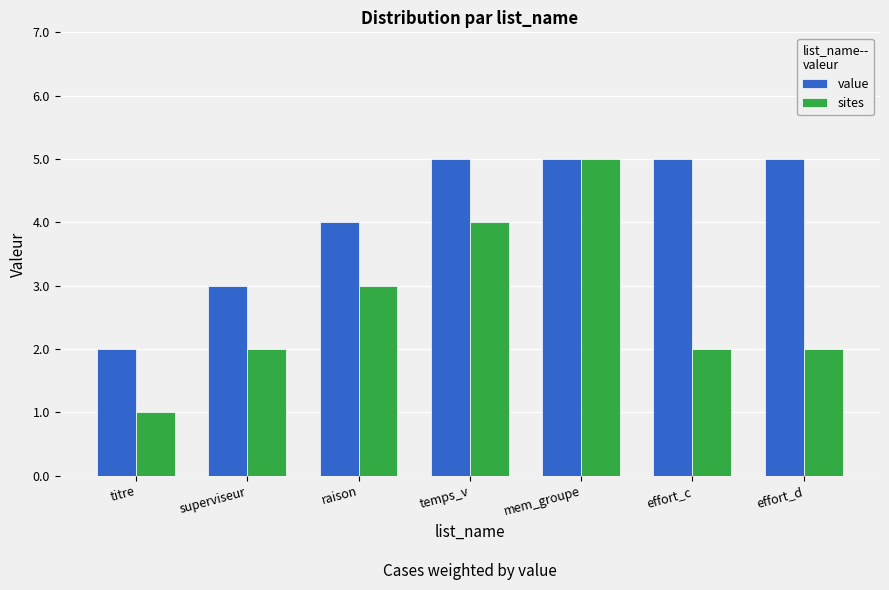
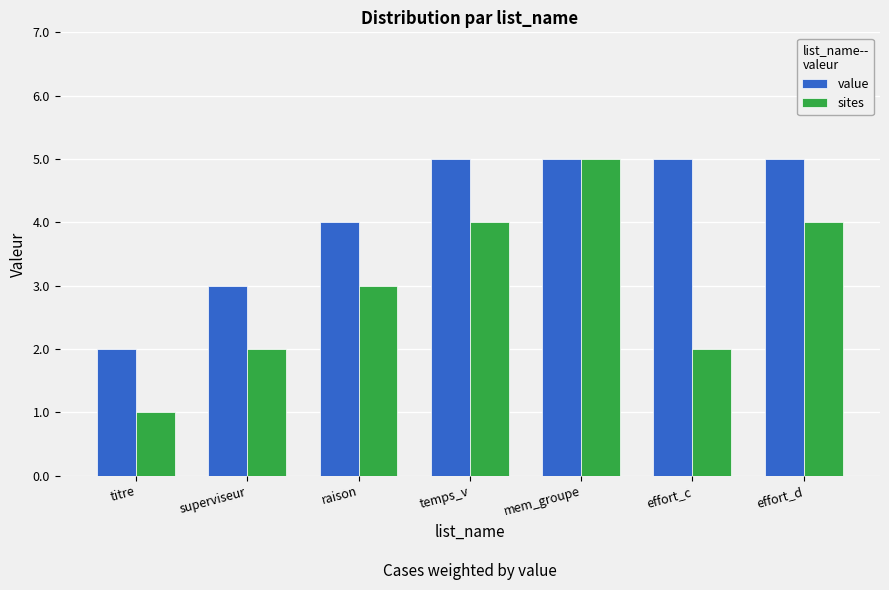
  {
    "value": {
      "titre": 2,
      "superviseur": 3,
      "raison": 4,
      "temps_v": 5,
      "mem_groupe": 5,
      "effort_c": 5,
      "effort_d": 5
    },
    "sites": {
      "titre": 1,
      "superviseur": 2,
      "raison": 3,
      "temps_v": 4,
      "mem_groupe": 5,
      "effort_c": 2,
-     "effort_d": 2
+     "effort_d": 4
    }
  }
